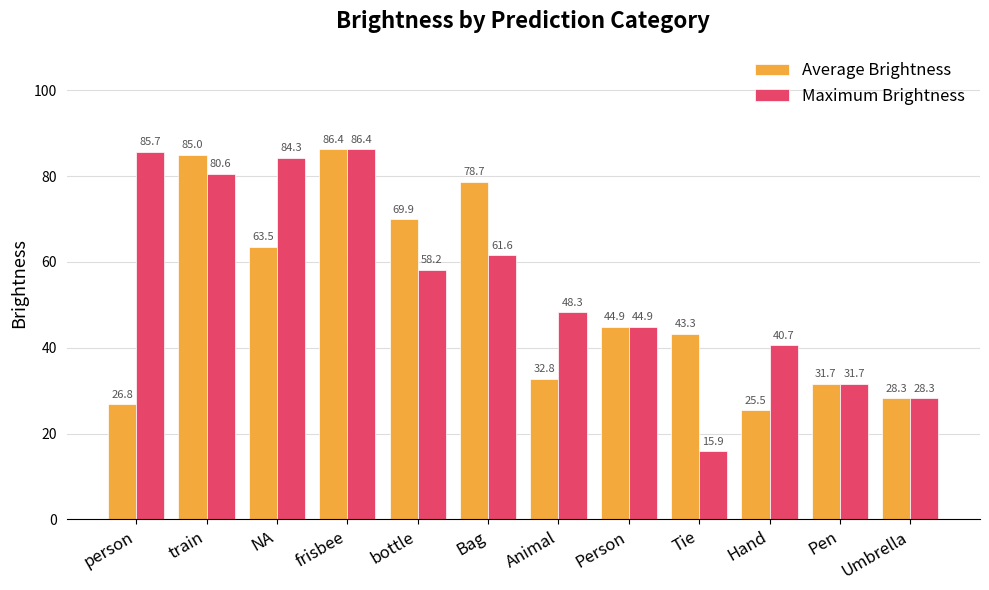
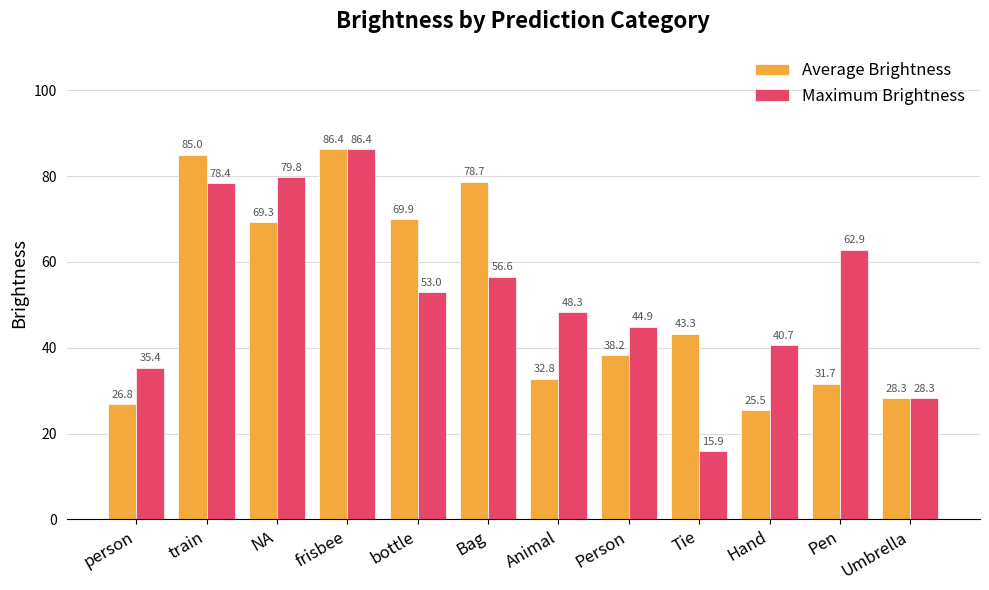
  {
    "Average Brightness": {
      "person": 26.8,
      "train": 85.0,
-     "NA": 63.5,
+     "NA": 69.3,
      "frisbee": 86.4,
      "bottle": 69.9,
      "Bag": 78.7,
      "Animal": 32.8,
-     "Person": 44.9,
+     "Person": 38.2,
      "Tie": 43.3,
      "Hand": 25.5,
      "Pen": 31.7,
      "Umbrella": 28.3
    },
    "Maximum Brightness": {
-     "person": 85.7,
-     "train": 80.6,
-     "NA": 84.3,
+     "person": 35.4,
+     "train": 78.4,
+     "NA": 79.8,
      "frisbee": 86.4,
-     "bottle": 58.2,
-     "Bag": 61.6,
+     "bottle": 53.0,
+     "Bag": 56.6,
      "Animal": 48.3,
      "Person": 44.9,
      "Tie": 15.9,
      "Hand": 40.7,
-     "Pen": 31.7,
+     "Pen": 62.9,
      "Umbrella": 28.3
    }
  }
